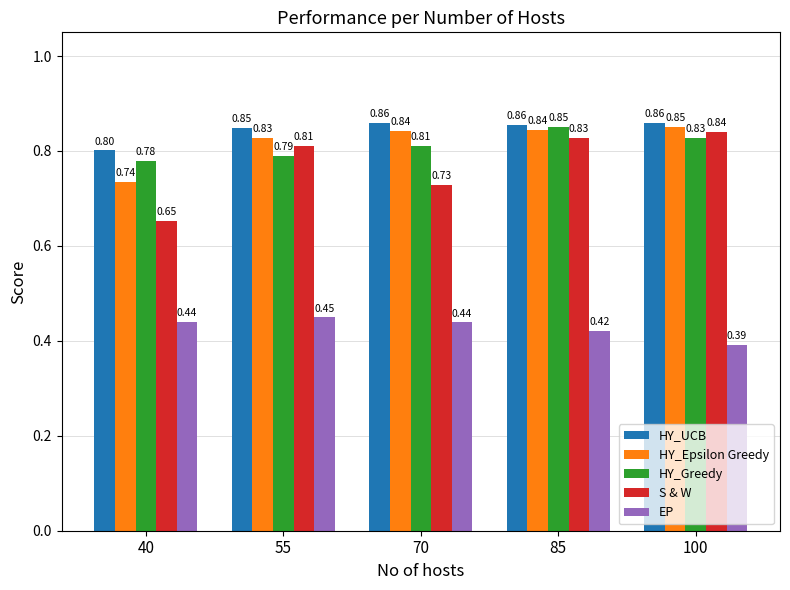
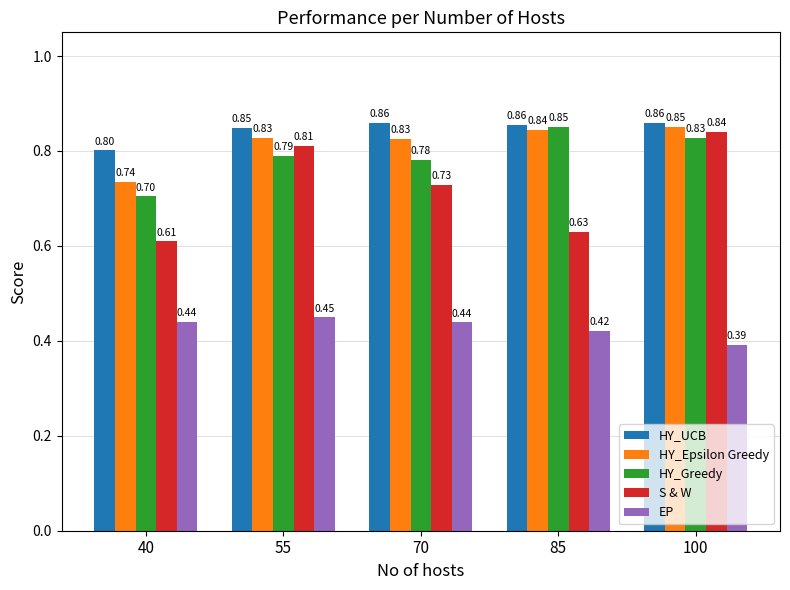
  {
    "HY_UCB": {
      "40": 0.80,
      "55": 0.85,
      "70": 0.86,
      "85": 0.86,
      "100": 0.86
    },
    "HY_Epsilon Greedy": {
      "40": 0.74,
      "55": 0.83,
-     "70": 0.84,
+     "70": 0.83,
      "85": 0.84,
      "100": 0.85
    },
    "HY_Greedy": {
-     "40": 0.78,
+     "40": 0.70,
      "55": 0.79,
-     "70": 0.81,
+     "70": 0.78,
      "85": 0.85,
      "100": 0.83
    },
    "S & W": {
-     "40": 0.65,
+     "40": 0.61,
      "55": 0.81,
      "70": 0.73,
-     "85": 0.83,
+     "85": 0.63,
      "100": 0.84
    },
    "EP": {
      "40": 0.44,
      "55": 0.45,
      "70": 0.44,
      "85": 0.42,
      "100": 0.39
    }
  }
